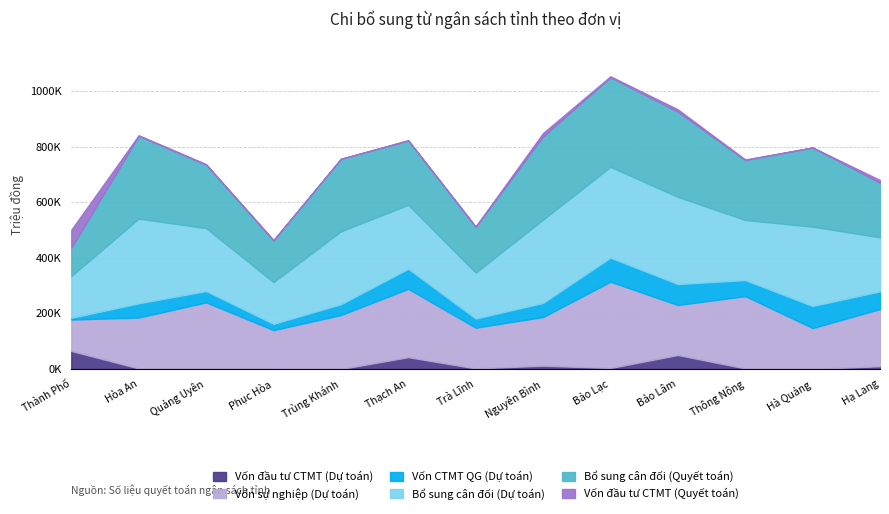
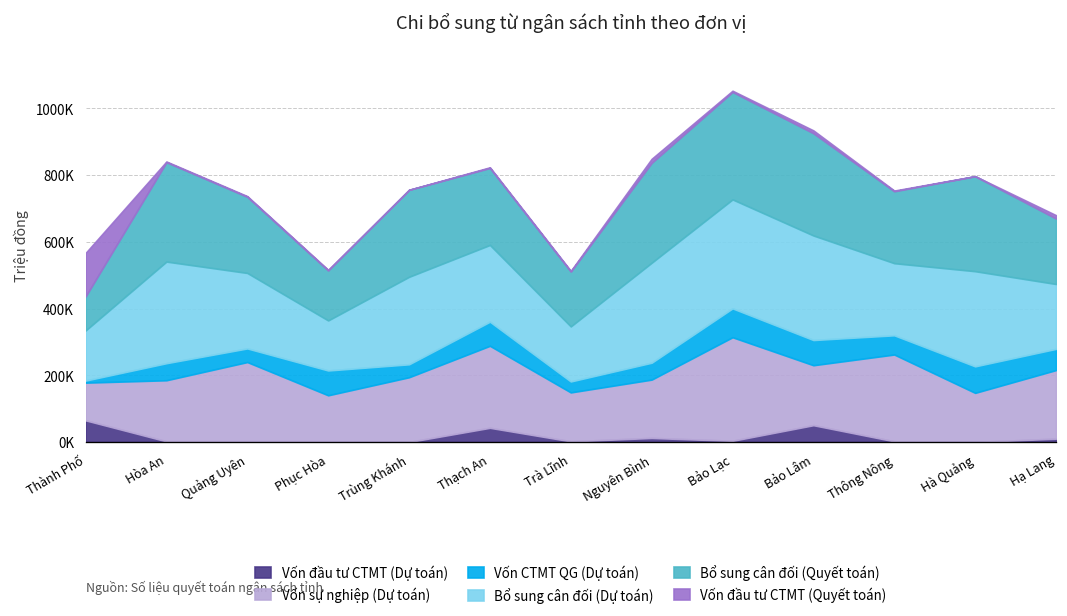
  {
    "Vốn đầu tư CTMT (Dự toán)": {
      "Thành Phố": 70000,
      "Trùng Khánh": 0,
      "Thạch An": 40000,
      "Nguyên Bình": 10000,
      "Bảo Lâm": 50000,
      "Hà Quảng": 0,
      "Hạ Lang": 10000
    },
    "Vốn sự nghiệp (Dự toán)": {
      "Hòa An": 180000,
      "Quảng Uyên": 240000,
      "Phục Hòa": 140000,
      "Trùng Khánh": 190000,
      "Thạch An": 250000,
      "Trà Lĩnh": 150000,
      "Nguyên Bình": 170000,
      "Bảo Lạc": 310000,
      "Bảo Lâm": 180000,
      "Thông Nông": 260000,
      "Hà Quảng": 150000,
      "Hạ Lang": 210000
    },
    "Vốn CTMT QG (Dự toán)": {
      "Hòa An": 50000,
      "Quảng Uyên": 40000,
-     "Phục Hòa": 20000,
+     "Phục Hòa": 70000,
      "Trùng Khánh": 40000,
      "Thạch An": 70000,
      "Trà Lĩnh": 30000,
      "Nguyên Bình": 50000,
      "Bảo Lạc": 90000,
      "Bảo Lâm": 80000,
      "Thông Nông": 60000,
      "Hà Quảng": 80000,
      "Hạ Lang": 60000
    },
    "Bổ sung cân đối (Dự toán)": {
      "Thành Phố": 150000,
      "Hòa An": 300000,
      "Quảng Uyên": 230000,
      "Phục Hòa": 150000,
      "Trùng Khánh": 260000,
      "Thạch An": 230000,
      "Trà Lĩnh": 170000,
      "Nguyên Bình": 300000,
      "Bảo Lạc": 330000,
      "Bảo Lâm": 310000,
      "Thông Nông": 220000,
      "Hà Quảng": 290000,
      "Hạ Lang": 190000
    },
    "Bổ sung cân đối (Quyết toán)": {
      "Thành Phố": 100000,
      "Nguyên Bình": 300000,
      "Hạ Lang": 200000
    },
    "Vốn đầu tư CTMT (Quyết toán)": {
-     "Thành Phố": 70000,
+     "Thành Phố": 130000,
      "Nguyên Bình": 10000,
      "Hạ Lang": 10000
    }
  }
